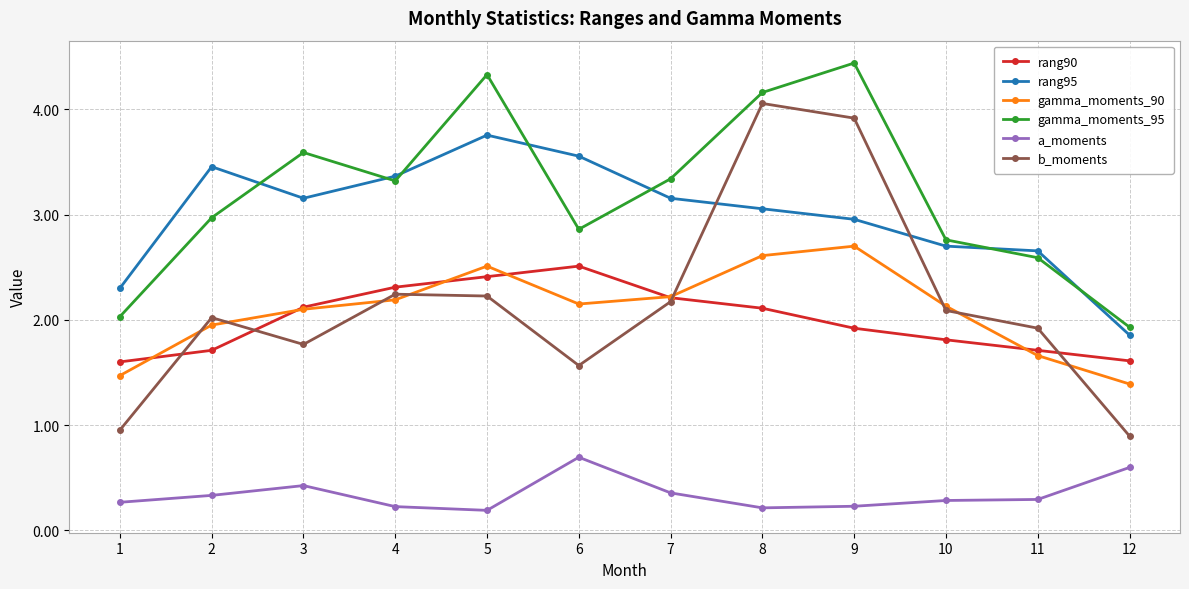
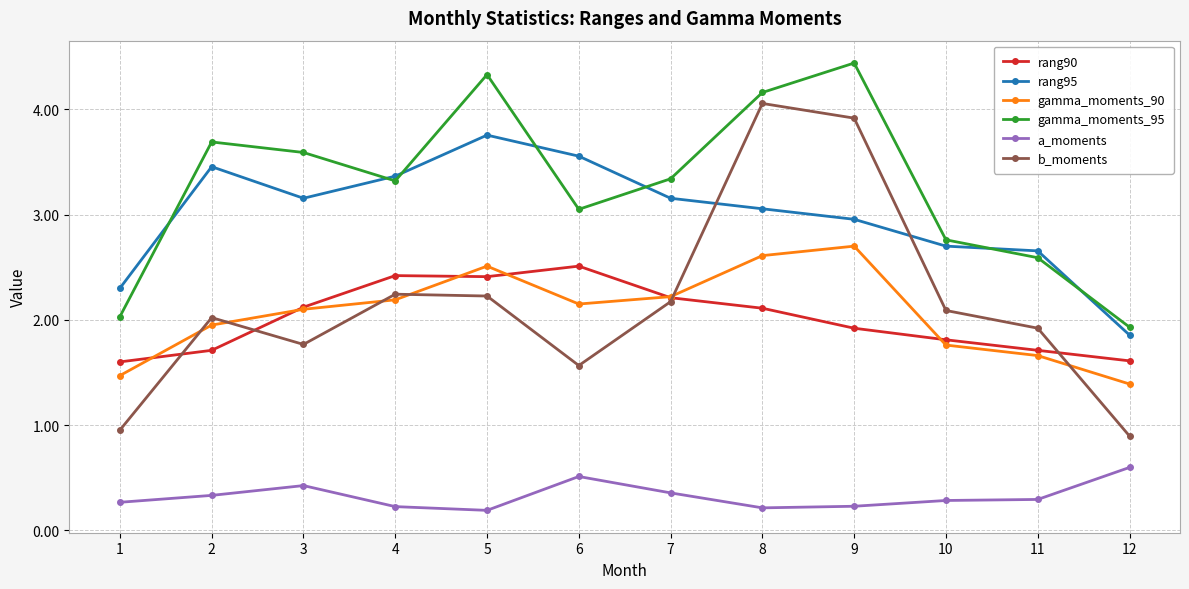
  {
    "rang90": {
      "1": 1.60,
      "2": 1.71,
-     "4": 2.31,
+     "4": 2.42,
      "5": 2.41,
      "6": 2.51,
      "8": 2.11,
      "9": 1.92,
      "10": 1.81,
      "11": 1.71,
      "12": 1.61
    },
    "rang95": {
      "1": 2.30,
      "2": 3.46,
      "3": 3.16,
      "4": 3.37,
      "5": 3.76,
      "6": 3.56,
      "7": 3.16,
      "8": 3.06,
      "9": 2.96,
      "10": 2.70,
      "11": 2.66,
      "12": 1.86
    },
    "gamma_moments_90": {
      "1": 1.47,
      "2": 1.95,
      "4": 2.19,
      "5": 2.51,
      "6": 2.15,
      "8": 2.61,
      "9": 2.70,
-     "10": 2.13,
+     "10": 1.76,
      "11": 1.66,
      "12": 1.39
    },
    "gamma_moments_95": {
      "1": 2.03,
-     "2": 2.97,
+     "2": 3.69,
      "3": 3.59,
      "4": 3.32,
      "5": 4.33,
-     "6": 2.86,
+     "6": 3.05,
      "7": 3.34,
      "8": 4.16,
      "9": 4.44,
      "10": 2.76,
      "11": 2.59,
      "12": 1.93
    },
    "a_moments": {
      "1": 0.27,
      "2": 0.33,
      "3": 0.42,
      "4": 0.22,
      "5": 0.19,
-     "6": 0.69,
+     "6": 0.51,
      "7": 0.36,
      "8": 0.21,
      "9": 0.23,
      "10": 0.28,
      "11": 0.29,
      "12": 0.60
    },
    "b_moments": {
      "1": 0.95,
      "2": 2.02,
      "3": 1.77,
      "4": 2.24,
      "5": 2.23,
      "6": 1.57,
      "7": 2.17,
      "8": 4.06,
      "9": 3.92,
      "10": 2.09,
      "11": 1.92,
      "12": 0.90
    }
  }
